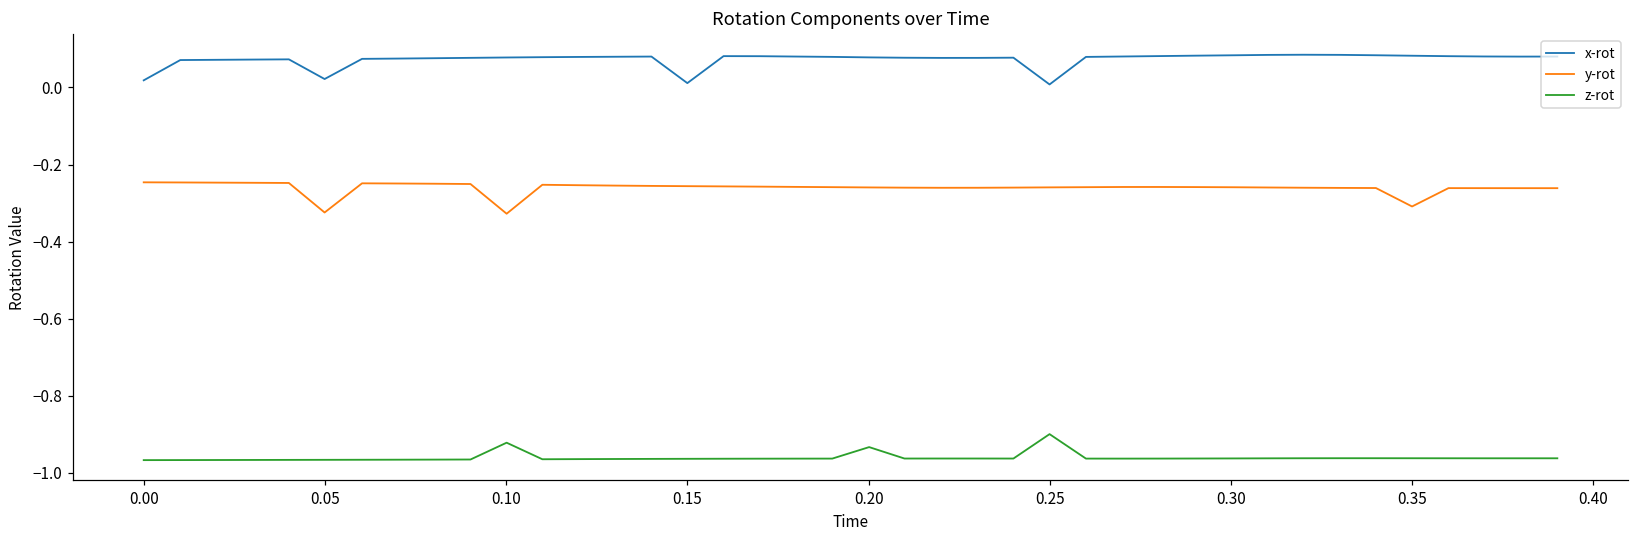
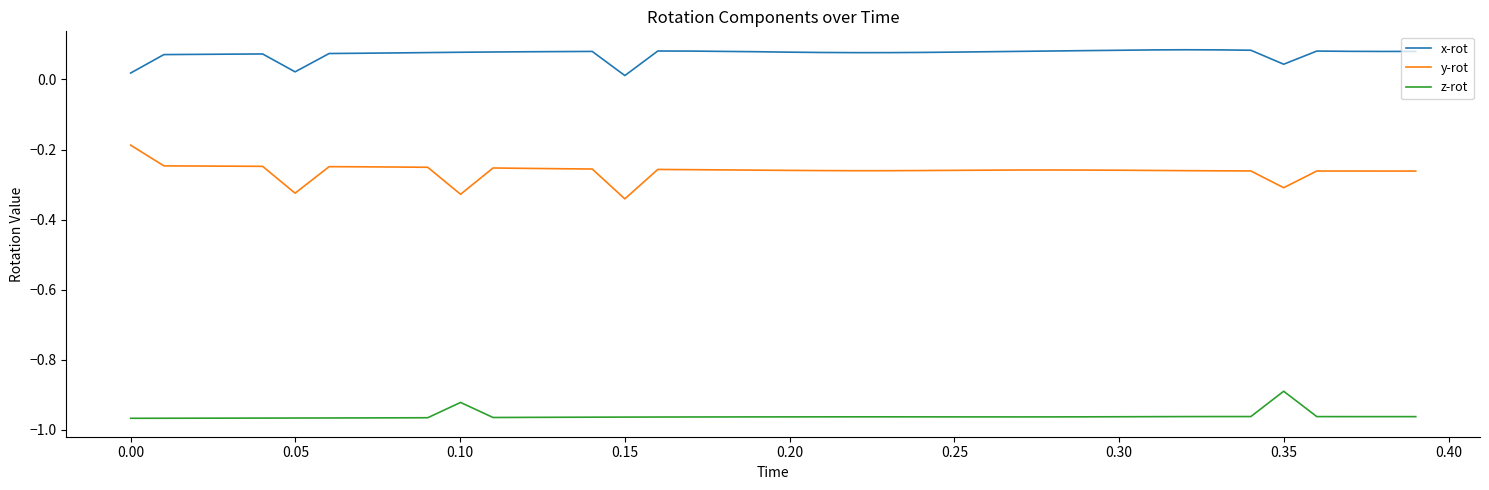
  {
    "x-rot": {
      "0.00": 0.02,
      "0.05": 0.02,
      "0.10": 0.08,
      "0.15": 0.01,
      "0.20": 0.08,
-     "0.25": 0.01,
-     "0.35": 0.08
+     "0.25": 0.08,
+     "0.35": 0.04
    },
    "y-rot": {
-     "0.00": -0.25,
+     "0.00": -0.19,
      "0.05": -0.32,
      "0.10": -0.33,
-     "0.15": -0.26,
+     "0.15": -0.34,
      "0.20": -0.26,
      "0.25": -0.26,
      "0.35": -0.31
    },
    "z-rot": {
      "0.00": -0.97,
      "0.05": -0.97,
      "0.10": -0.92,
      "0.15": -0.96,
-     "0.20": -0.93,
-     "0.25": -0.90,
-     "0.35": -0.96
+     "0.20": -0.96,
+     "0.25": -0.96,
+     "0.35": -0.89
    }
  }
